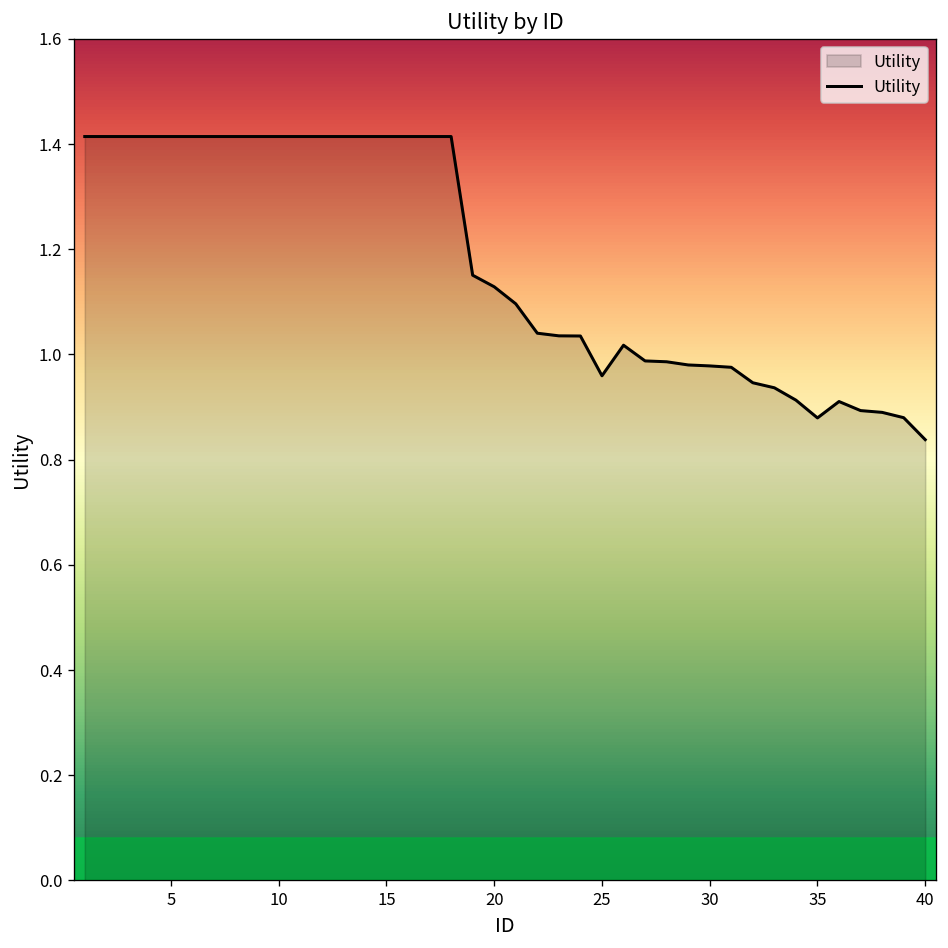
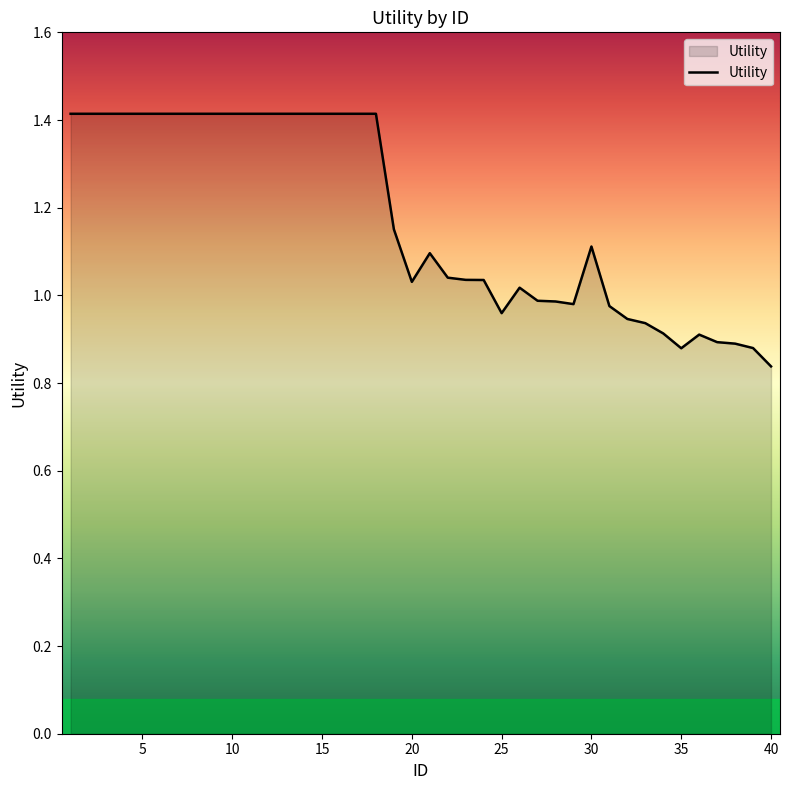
  {
    "5": 1.41,
    "10": 1.41,
    "15": 1.41,
-   "20": 1.13,
+   "20": 1.03,
    "25": 0.96,
-   "30": 0.98,
+   "30": 1.11,
    "35": 0.88,
    "40": 0.84
  }
